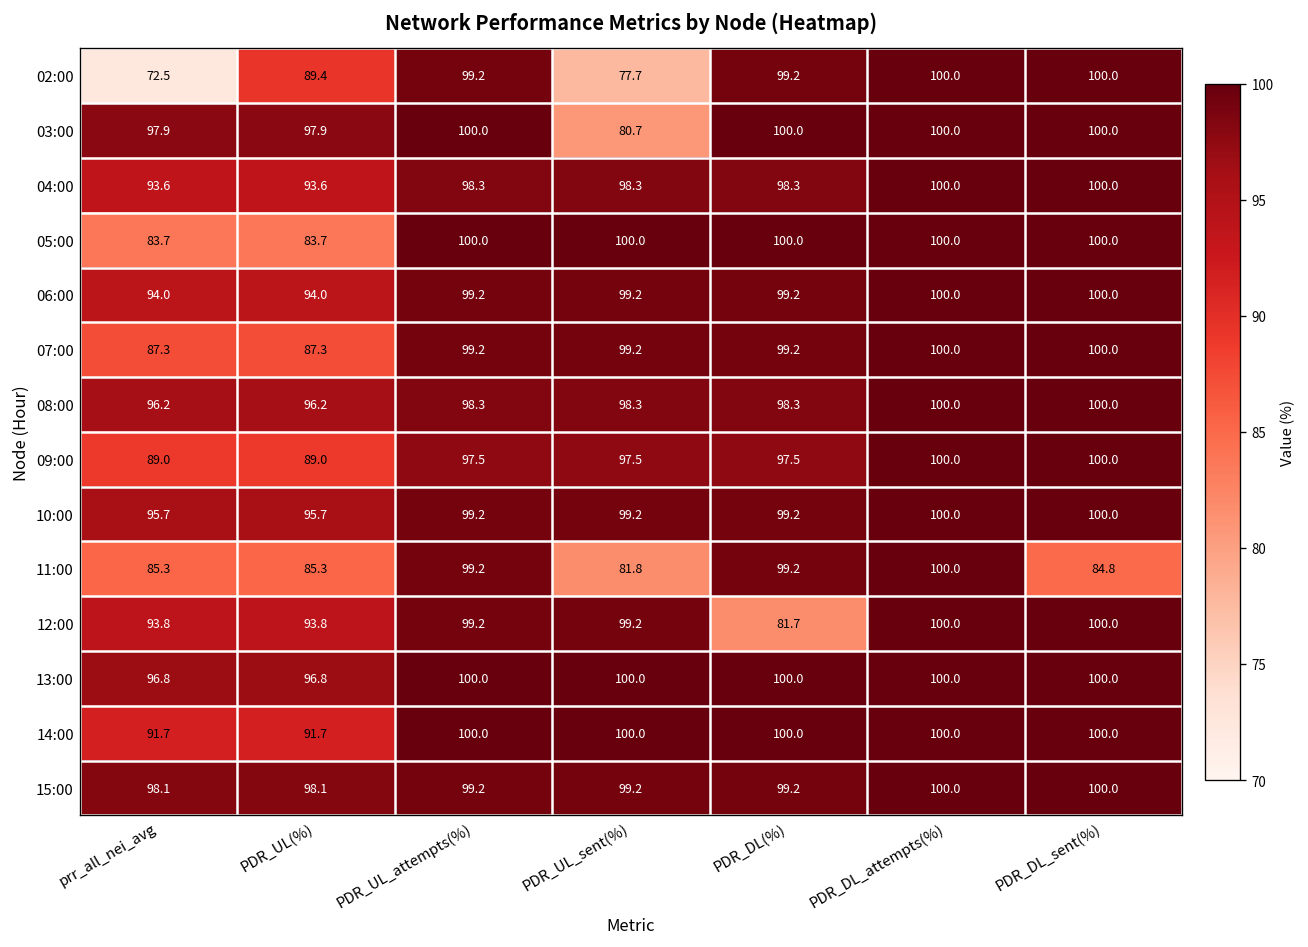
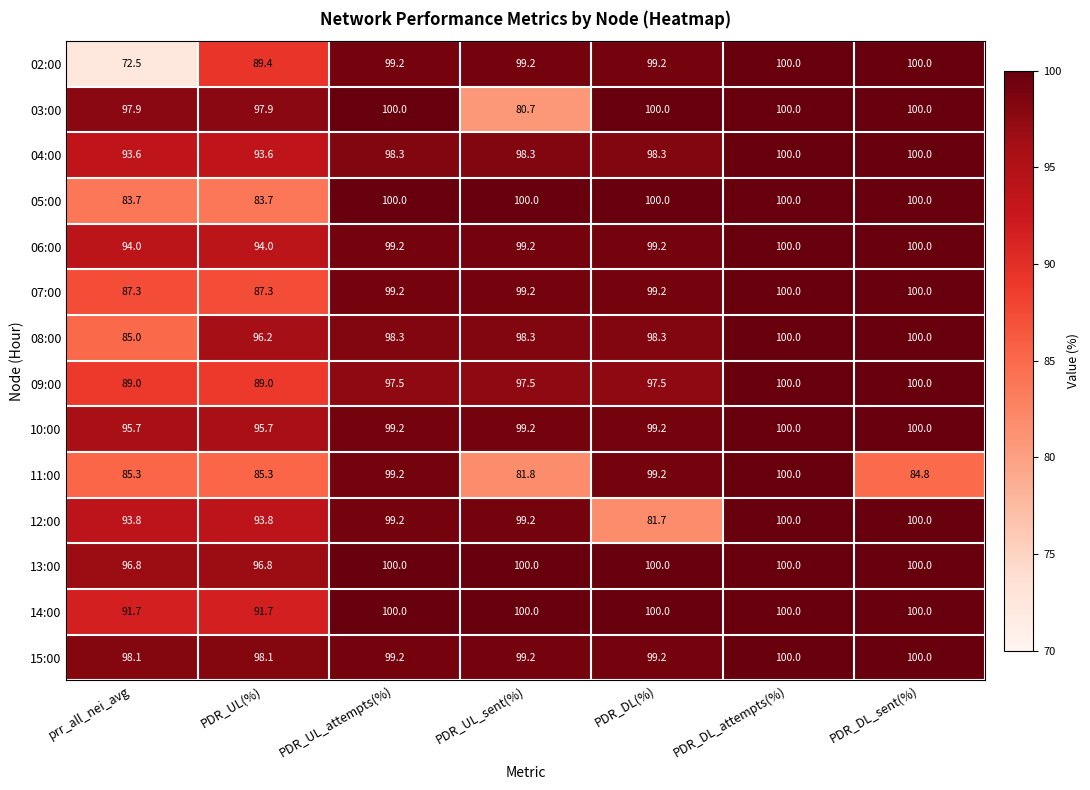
  {
    "02:00": {
      "prr_all_nei_avg": 72.5,
      "PDR_UL(%)": 89.4,
      "PDR_UL_attempts(%)": 99.2,
-     "PDR_UL_sent(%)": 77.7,
+     "PDR_UL_sent(%)": 99.2,
      "PDR_DL(%)": 99.2,
      "PDR_DL_attempts(%)": 100.0,
      "PDR_DL_sent(%)": 100.0
    },
    "03:00": {
      "prr_all_nei_avg": 97.9,
      "PDR_UL(%)": 97.9,
      "PDR_UL_attempts(%)": 100.0,
      "PDR_UL_sent(%)": 80.7,
      "PDR_DL(%)": 100.0,
      "PDR_DL_attempts(%)": 100.0,
      "PDR_DL_sent(%)": 100.0
    },
    "04:00": {
      "prr_all_nei_avg": 93.6,
      "PDR_UL(%)": 93.6,
      "PDR_UL_attempts(%)": 98.3,
      "PDR_UL_sent(%)": 98.3,
      "PDR_DL(%)": 98.3,
      "PDR_DL_attempts(%)": 100.0,
      "PDR_DL_sent(%)": 100.0
    },
    "05:00": {
      "prr_all_nei_avg": 83.7,
      "PDR_UL(%)": 83.7,
      "PDR_UL_attempts(%)": 100.0,
      "PDR_UL_sent(%)": 100.0,
      "PDR_DL(%)": 100.0,
      "PDR_DL_attempts(%)": 100.0,
      "PDR_DL_sent(%)": 100.0
    },
    "06:00": {
      "prr_all_nei_avg": 94.0,
      "PDR_UL(%)": 94.0,
      "PDR_UL_attempts(%)": 99.2,
      "PDR_UL_sent(%)": 99.2,
      "PDR_DL(%)": 99.2,
      "PDR_DL_attempts(%)": 100.0,
      "PDR_DL_sent(%)": 100.0
    },
    "07:00": {
      "prr_all_nei_avg": 87.3,
      "PDR_UL(%)": 87.3,
      "PDR_UL_attempts(%)": 99.2,
      "PDR_UL_sent(%)": 99.2,
      "PDR_DL(%)": 99.2,
      "PDR_DL_attempts(%)": 100.0,
      "PDR_DL_sent(%)": 100.0
    },
    "08:00": {
-     "prr_all_nei_avg": 96.2,
+     "prr_all_nei_avg": 85.0,
      "PDR_UL(%)": 96.2,
      "PDR_UL_attempts(%)": 98.3,
      "PDR_UL_sent(%)": 98.3,
      "PDR_DL(%)": 98.3,
      "PDR_DL_attempts(%)": 100.0,
      "PDR_DL_sent(%)": 100.0
    },
    "09:00": {
      "prr_all_nei_avg": 89.0,
      "PDR_UL(%)": 89.0,
      "PDR_UL_attempts(%)": 97.5,
      "PDR_UL_sent(%)": 97.5,
      "PDR_DL(%)": 97.5,
      "PDR_DL_attempts(%)": 100.0,
      "PDR_DL_sent(%)": 100.0
    },
    "10:00": {
      "prr_all_nei_avg": 95.7,
      "PDR_UL(%)": 95.7,
      "PDR_UL_attempts(%)": 99.2,
      "PDR_UL_sent(%)": 99.2,
      "PDR_DL(%)": 99.2,
      "PDR_DL_attempts(%)": 100.0,
      "PDR_DL_sent(%)": 100.0
    },
    "11:00": {
      "prr_all_nei_avg": 85.3,
      "PDR_UL(%)": 85.3,
      "PDR_UL_attempts(%)": 99.2,
      "PDR_UL_sent(%)": 81.8,
      "PDR_DL(%)": 99.2,
      "PDR_DL_attempts(%)": 100.0,
      "PDR_DL_sent(%)": 84.8
    },
    "12:00": {
      "prr_all_nei_avg": 93.8,
      "PDR_UL(%)": 93.8,
      "PDR_UL_attempts(%)": 99.2,
      "PDR_UL_sent(%)": 99.2,
      "PDR_DL(%)": 81.7,
      "PDR_DL_attempts(%)": 100.0,
      "PDR_DL_sent(%)": 100.0
    },
    "13:00": {
      "prr_all_nei_avg": 96.8,
      "PDR_UL(%)": 96.8,
      "PDR_UL_attempts(%)": 100.0,
      "PDR_UL_sent(%)": 100.0,
      "PDR_DL(%)": 100.0,
      "PDR_DL_attempts(%)": 100.0,
      "PDR_DL_sent(%)": 100.0
    },
    "14:00": {
      "prr_all_nei_avg": 91.7,
      "PDR_UL(%)": 91.7,
      "PDR_UL_attempts(%)": 100.0,
      "PDR_UL_sent(%)": 100.0,
      "PDR_DL(%)": 100.0,
      "PDR_DL_attempts(%)": 100.0,
      "PDR_DL_sent(%)": 100.0
    },
    "15:00": {
      "prr_all_nei_avg": 98.1,
      "PDR_UL(%)": 98.1,
      "PDR_UL_attempts(%)": 99.2,
      "PDR_UL_sent(%)": 99.2,
      "PDR_DL(%)": 99.2,
      "PDR_DL_attempts(%)": 100.0,
      "PDR_DL_sent(%)": 100.0
    }
  }
